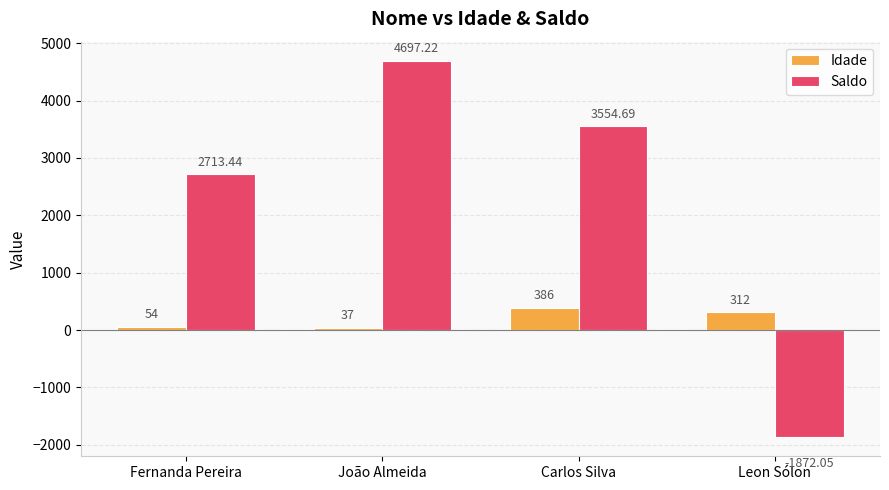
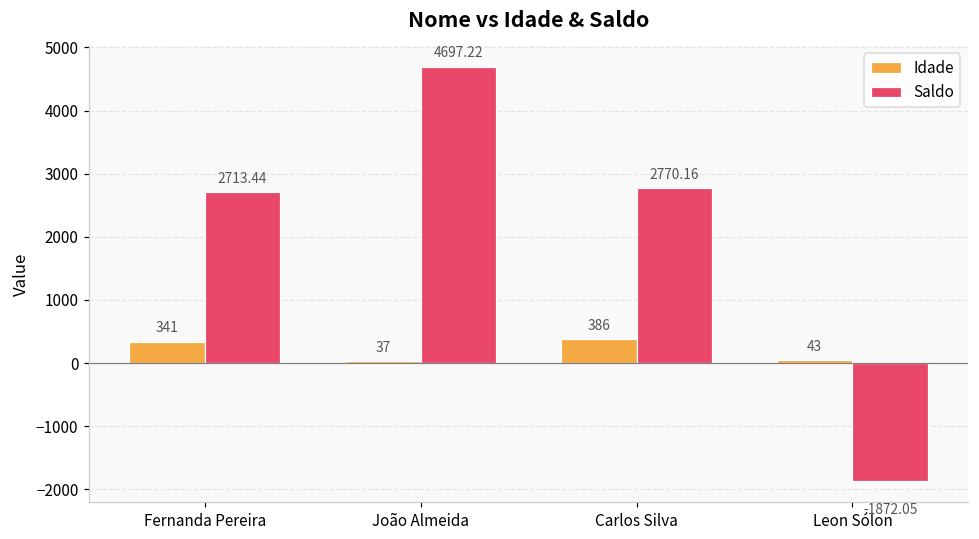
  {
    "Idade": {
-     "Fernanda Pereira": 54,
+     "Fernanda Pereira": 341,
      "João Almeida": 37,
      "Carlos Silva": 386,
-     "Leon Sólon": 312
+     "Leon Sólon": 43
    },
    "Saldo": {
      "Fernanda Pereira": 2713.44,
      "João Almeida": 4697.22,
-     "Carlos Silva": 3554.69,
+     "Carlos Silva": 2770.16,
      "Leon Sólon": -1872.05
    }
  }
